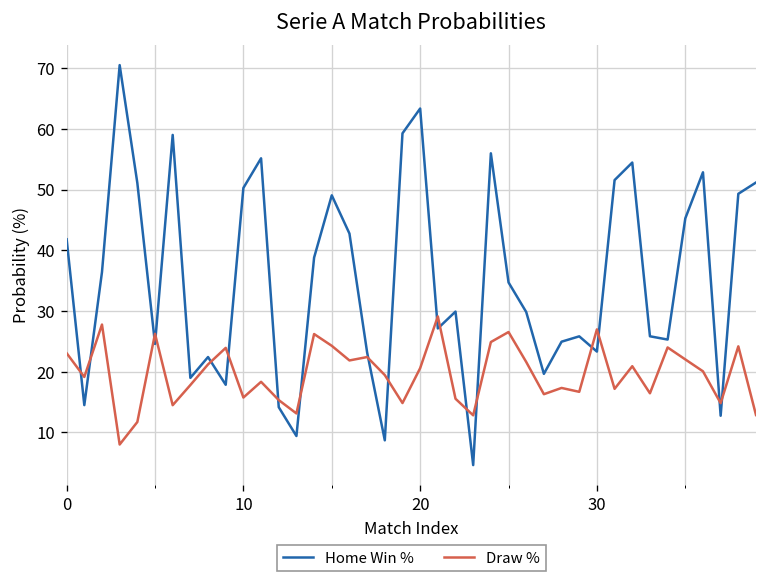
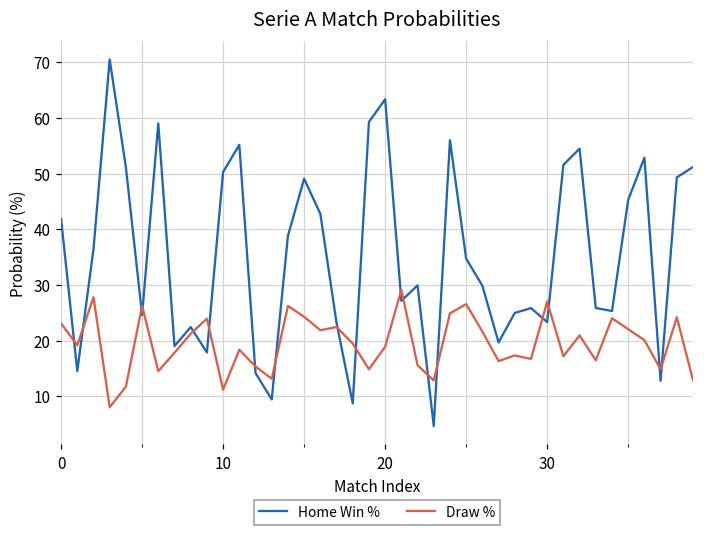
  {
    "Home Win %": {
      "0": 42,
      "10": 50,
      "20": 63,
      "30": 23
    },
    "Draw %": {
      "0": 23,
-     "10": 16,
-     "20": 21,
+     "10": 11,
+     "20": 19,
      "30": 27
    }
  }
